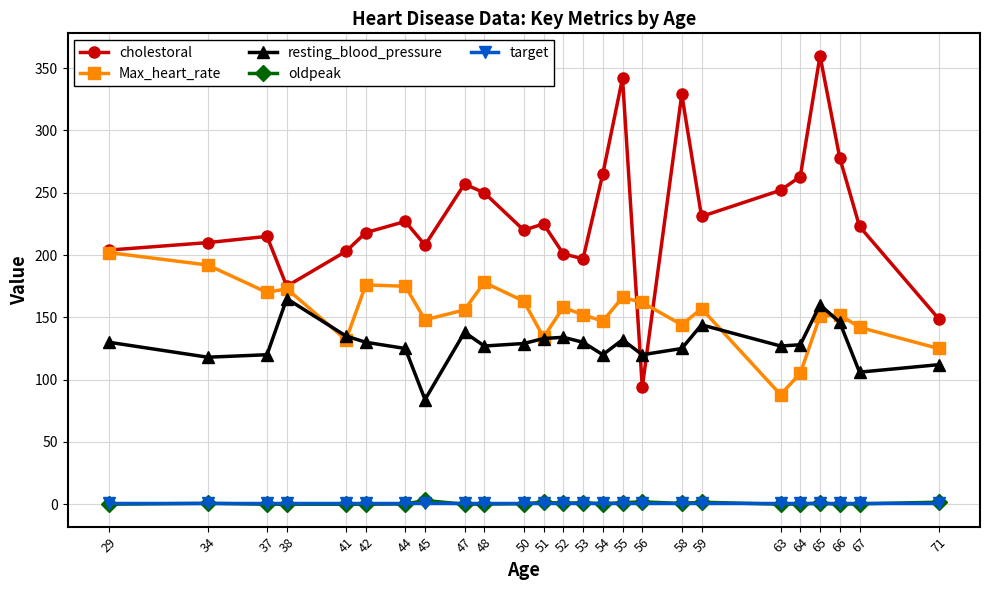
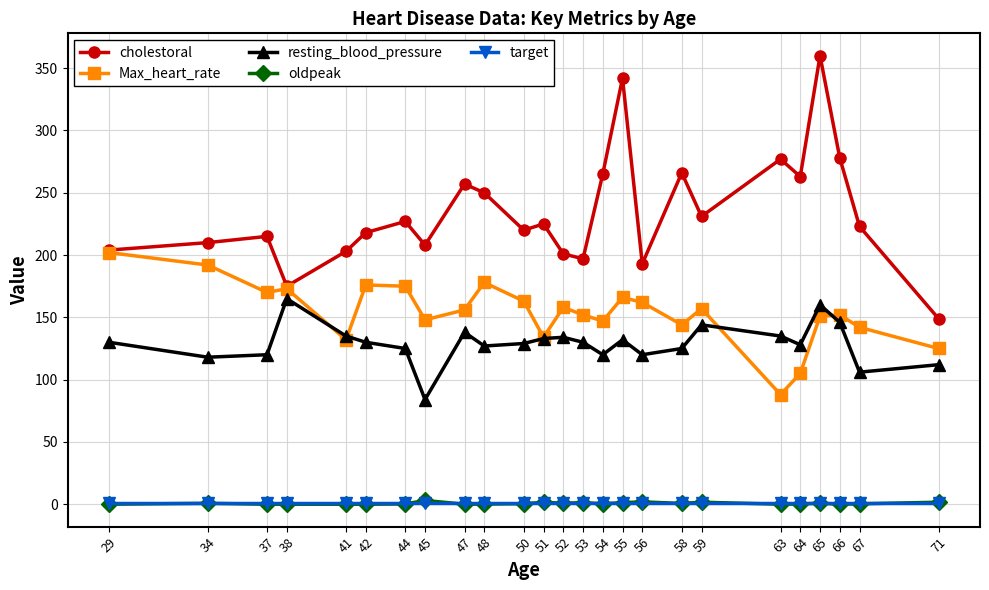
  {
    "cholestoral": {
      "34": 210,
      "37": 215,
      "41": 203,
      "42": 218,
      "44": 227,
      "45": 208,
      "47": 257,
      "48": 250,
      "50": 220,
      "51": 225,
      "52": 201,
      "53": 197,
      "54": 265,
      "55": 342,
-     "56": 94,
-     "58": 329,
+     "56": 193,
+     "58": 266,
      "59": 231,
-     "63": 252,
+     "63": 277,
      "64": 263,
      "65": 360,
      "66": 278,
      "67": 223,
      "71": 149
    },
    "Max_heart_rate": {
      "34": 192,
      "37": 170,
      "41": 132,
      "42": 176,
      "44": 175,
      "45": 148,
      "47": 156,
      "48": 178,
      "50": 163,
      "52": 158,
      "53": 152,
      "54": 147,
      "55": 166,
      "56": 162,
      "58": 144,
      "59": 157,
      "63": 88,
      "64": 105,
      "65": 151,
      "66": 152,
      "67": 142,
      "71": 125
    },
    "resting_blood_pressure": {
      "29": 130,
      "34": 118,
      "37": 120,
      "38": 165,
      "41": 135,
      "42": 130,
      "44": 125,
      "45": 84,
      "47": 138,
      "48": 127,
      "50": 129,
      "52": 134,
      "53": 130,
      "54": 120,
      "55": 132,
      "56": 120,
      "58": 125,
      "59": 144,
-     "63": 127,
+     "63": 135,
      "64": 128,
      "65": 160,
      "66": 146,
      "67": 106,
      "71": 112
    }
  }
